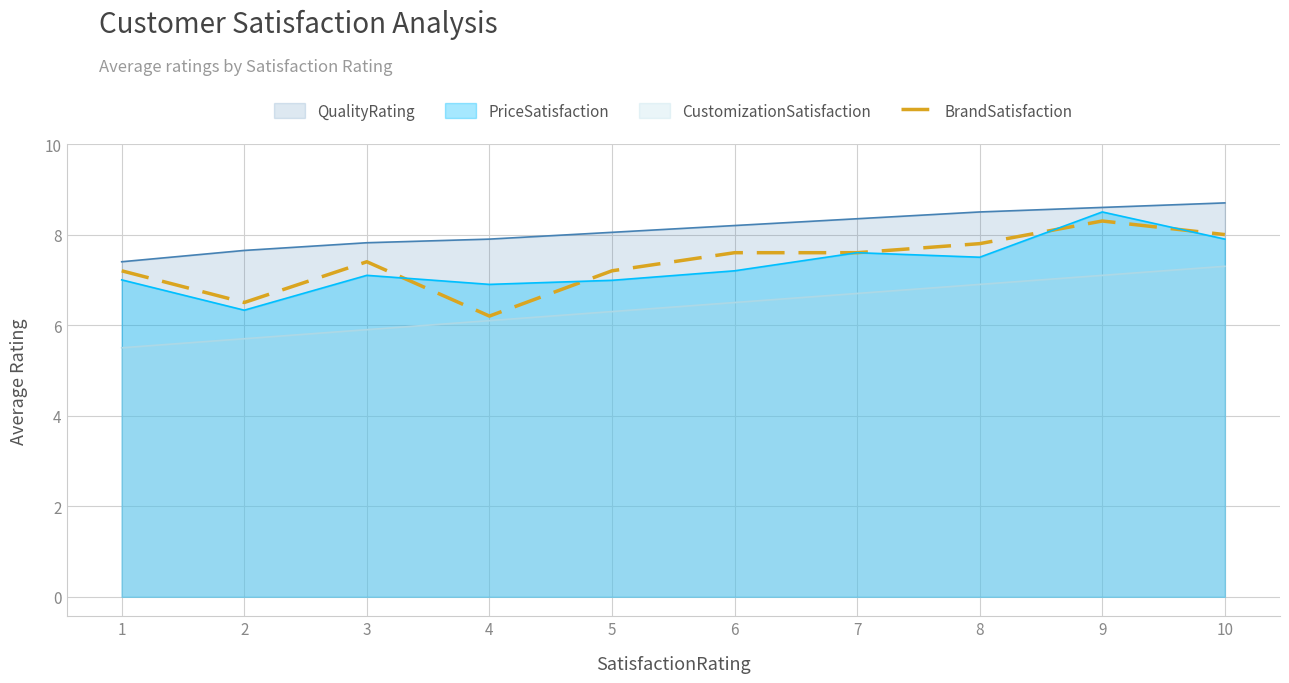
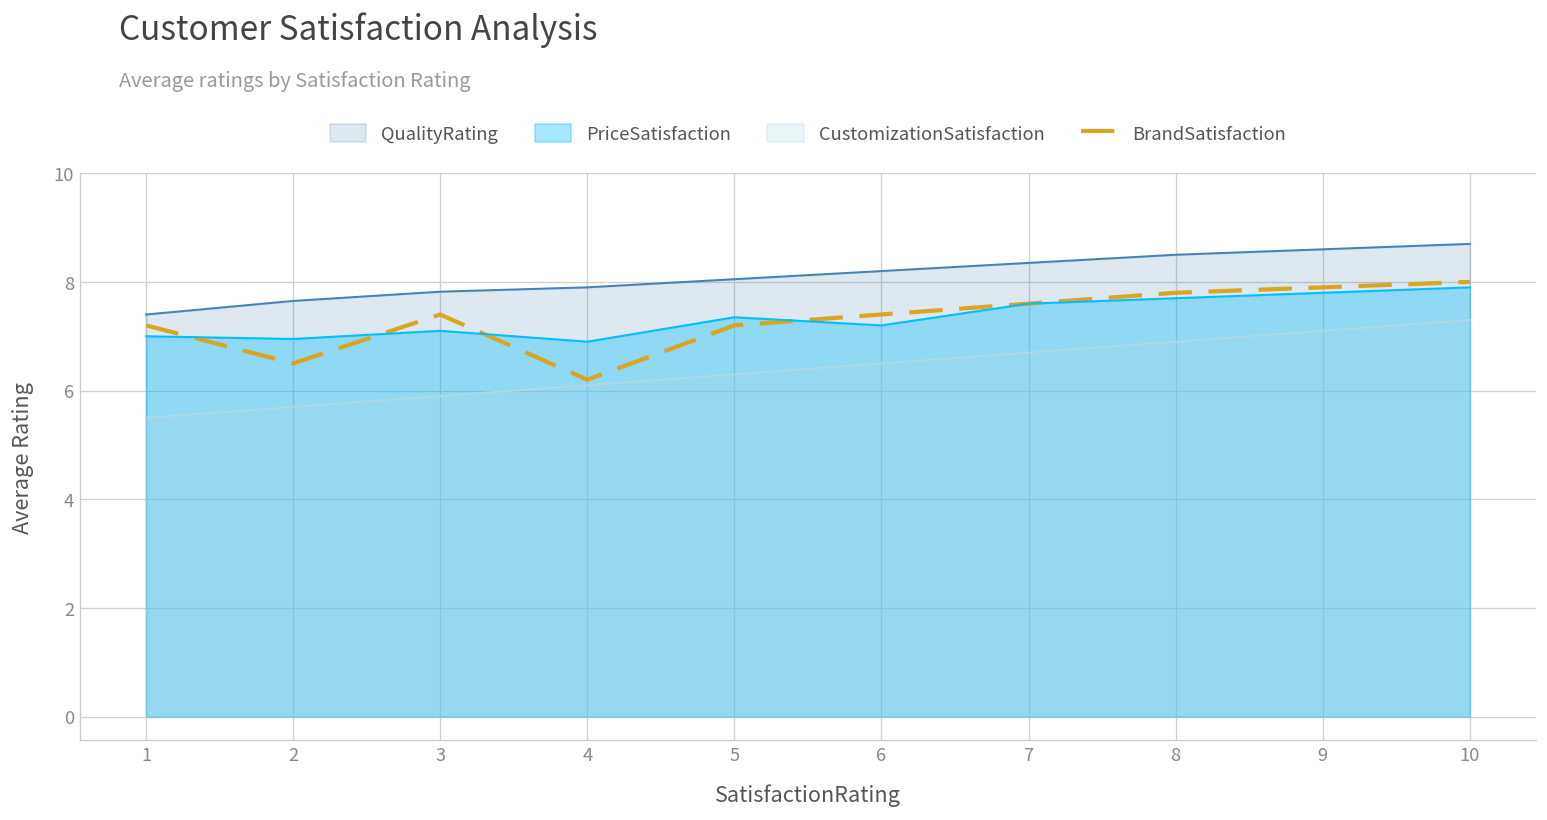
  {
    "BrandSatisfaction": {
      "1": 7.2,
      "2": 6.5,
      "3": 7.4,
      "4": 6.2,
      "5": 7.2,
-     "6": 7.6,
+     "6": 7.4,
      "8": 7.8,
-     "9": 8.3,
+     "9": 7.9,
      "10": 8.0
    },
    "PriceSatisfaction": {
      "1": 7.0,
-     "2": 6.3,
+     "2": 7.0,
      "3": 7.1,
      "4": 6.9,
-     "5": 7.0,
+     "5": 7.4,
      "6": 7.2,
-     "8": 7.5,
-     "9": 8.5,
+     "8": 7.7,
+     "9": 7.8,
      "10": 7.9
    }
  }
